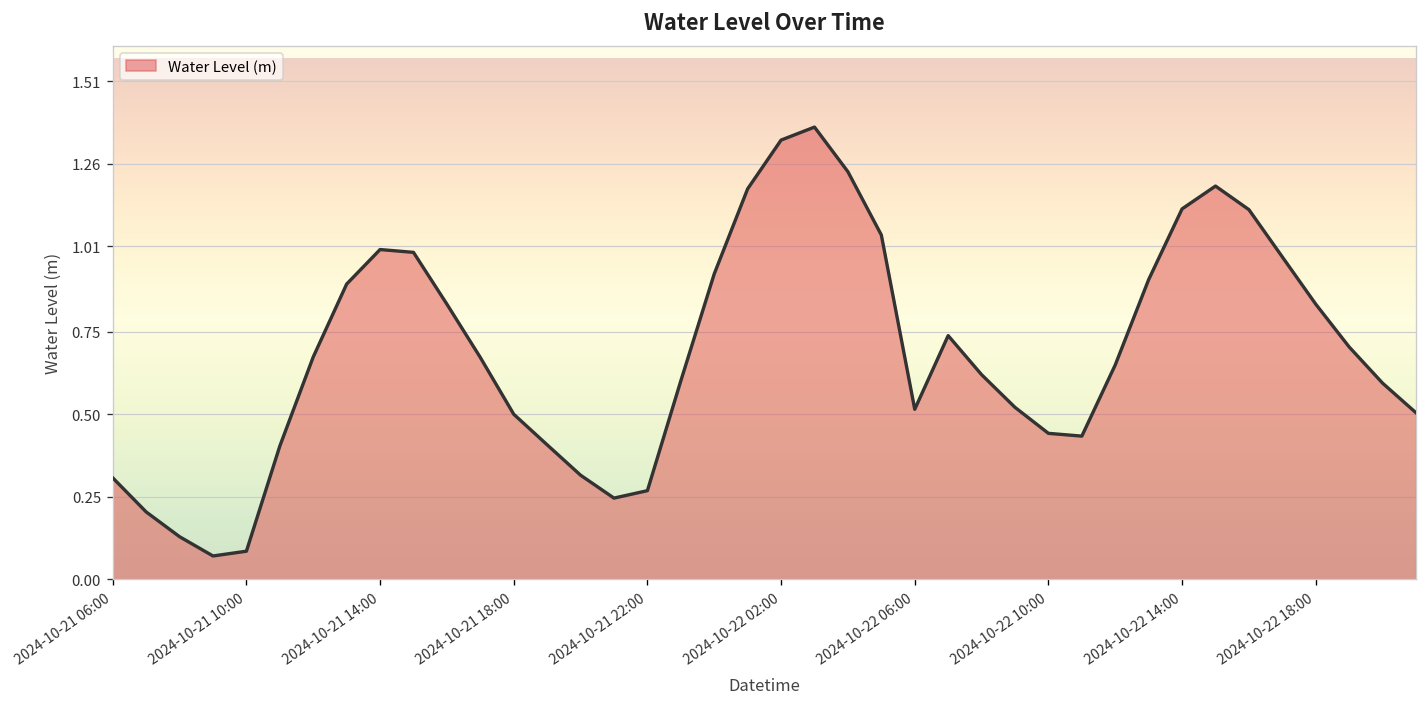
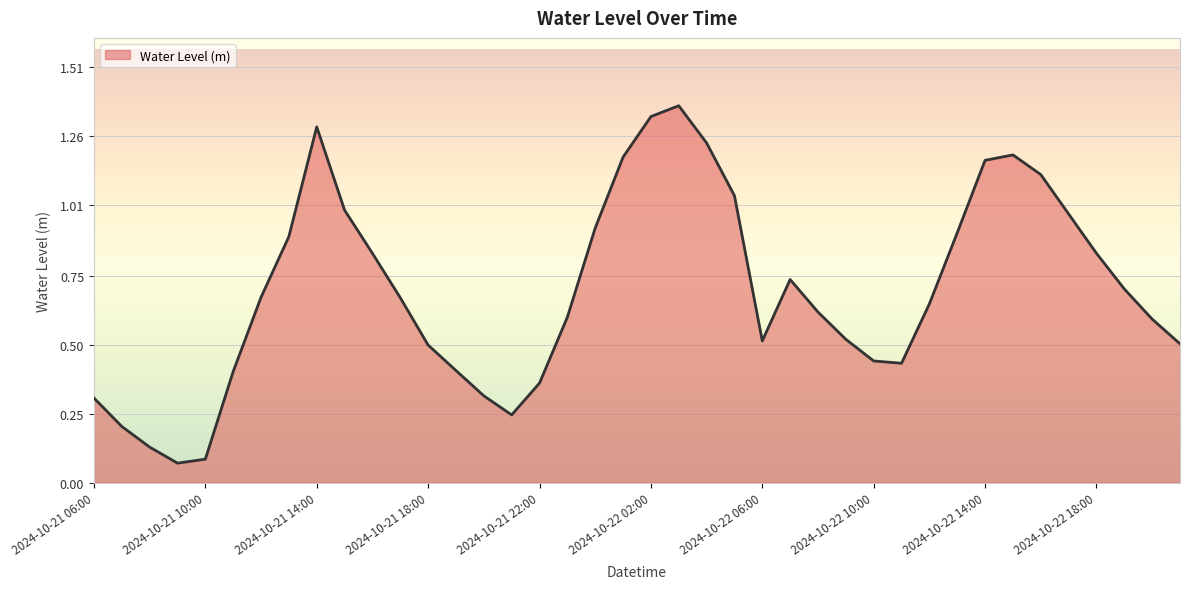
  {
    "2024-10-21 06:00": 0.31,
    "2024-10-21 10:00": 0.09,
-   "2024-10-21 14:00": 1.00,
+   "2024-10-21 14:00": 1.29,
    "2024-10-21 18:00": 0.50,
-   "2024-10-21 22:00": 0.27,
+   "2024-10-21 22:00": 0.36,
    "2024-10-22 02:00": 1.33,
    "2024-10-22 06:00": 0.52,
    "2024-10-22 10:00": 0.44,
-   "2024-10-22 14:00": 1.12,
+   "2024-10-22 14:00": 1.17,
    "2024-10-22 18:00": 0.83
  }
